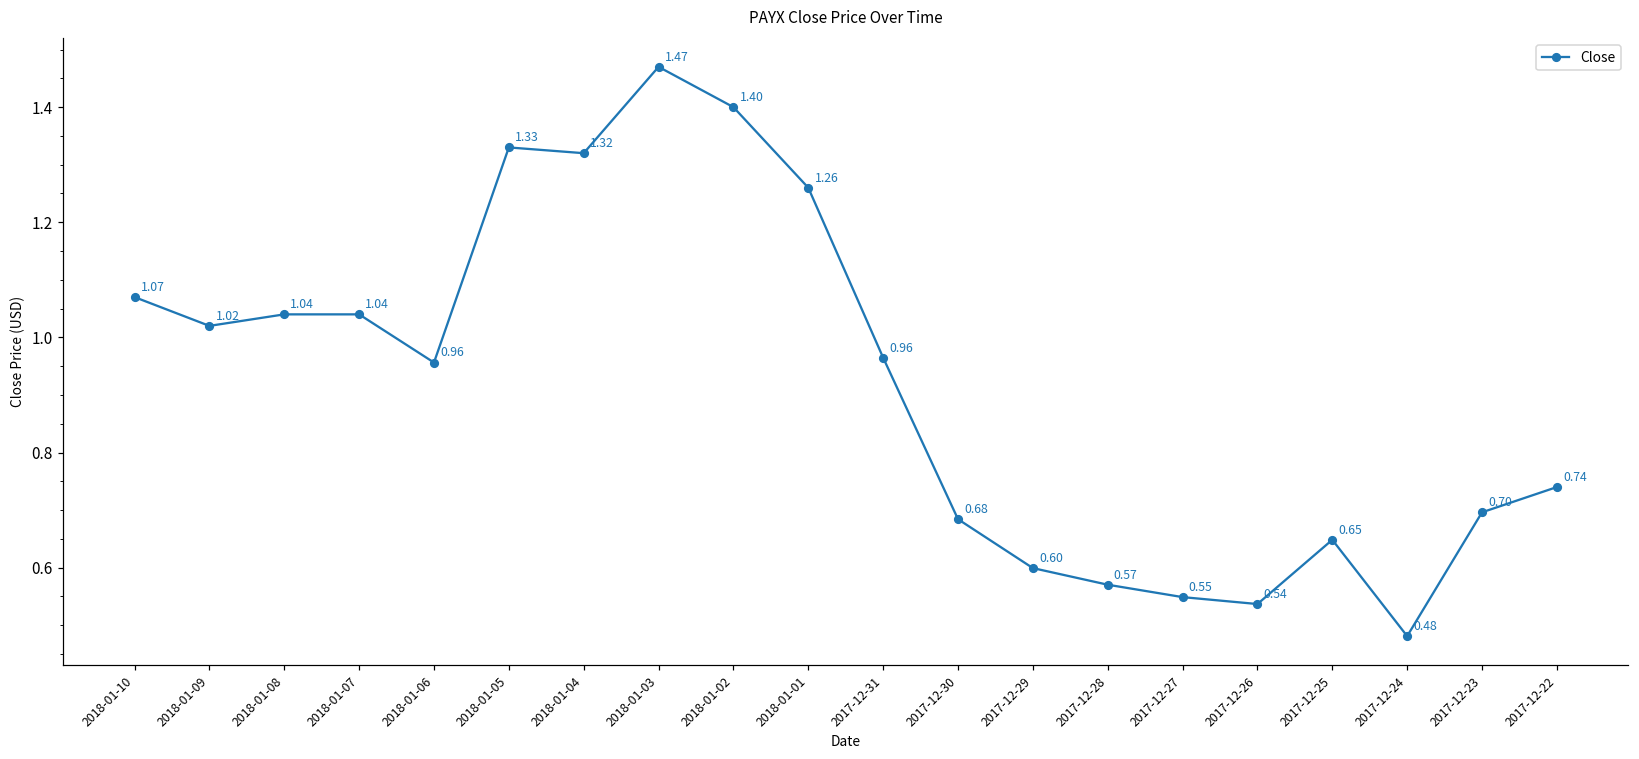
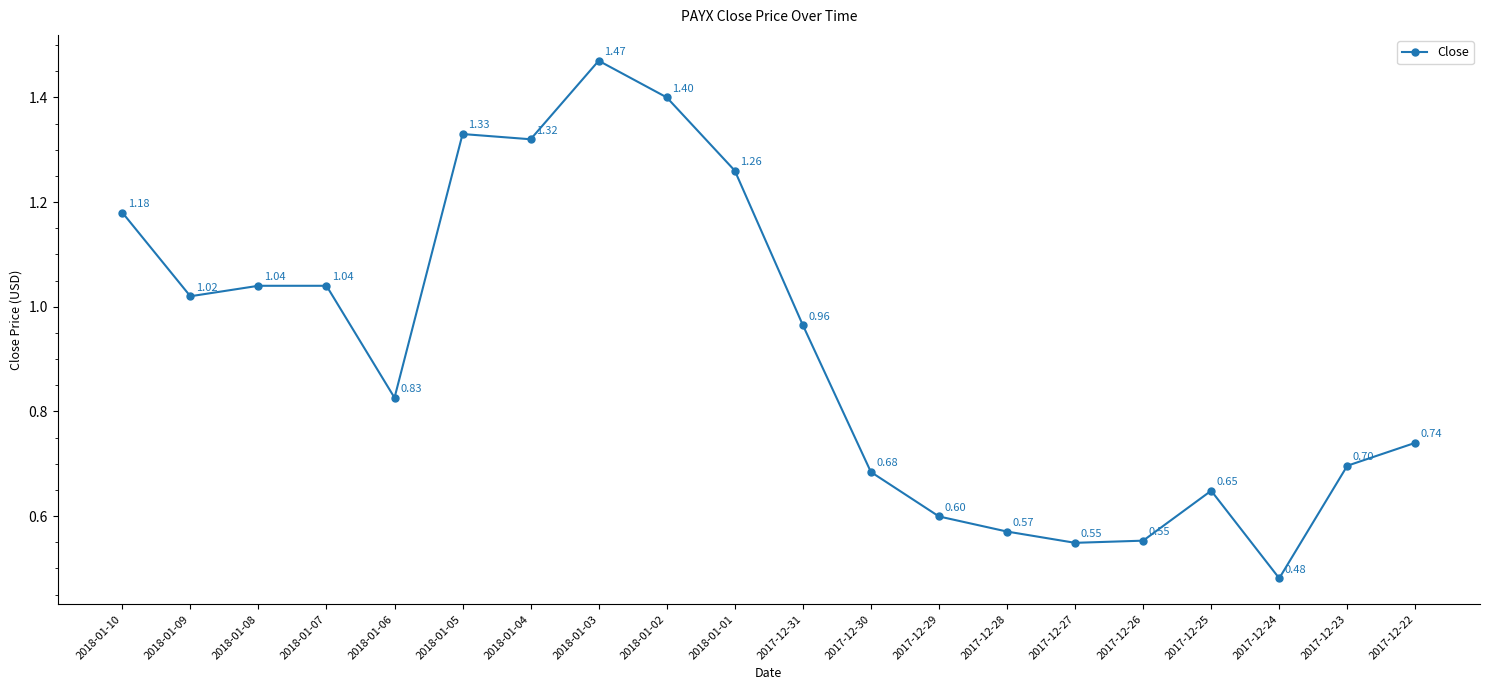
  {
-   "2018-01-10": 1.07,
+   "2018-01-10": 1.18,
    "2018-01-09": 1.02,
    "2018-01-08": 1.04,
    "2018-01-07": 1.04,
-   "2018-01-06": 0.96,
+   "2018-01-06": 0.83,
    "2018-01-05": 1.33,
    "2018-01-04": 1.32,
    "2018-01-03": 1.47,
    "2018-01-02": 1.40,
    "2018-01-01": 1.26,
    "2017-12-31": 0.96,
    "2017-12-30": 0.68,
    "2017-12-29": 0.60,
    "2017-12-28": 0.57,
    "2017-12-27": 0.55,
-   "2017-12-26": 0.54,
+   "2017-12-26": 0.55,
    "2017-12-25": 0.65,
    "2017-12-24": 0.48,
    "2017-12-23": 0.70,
    "2017-12-22": 0.74
  }
